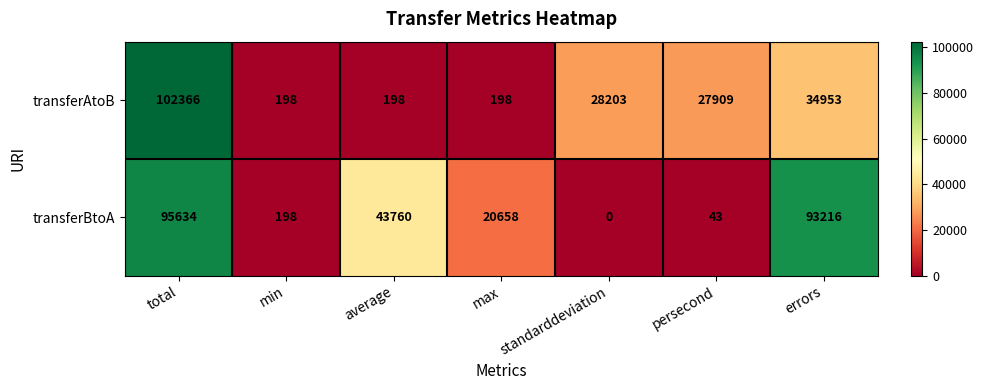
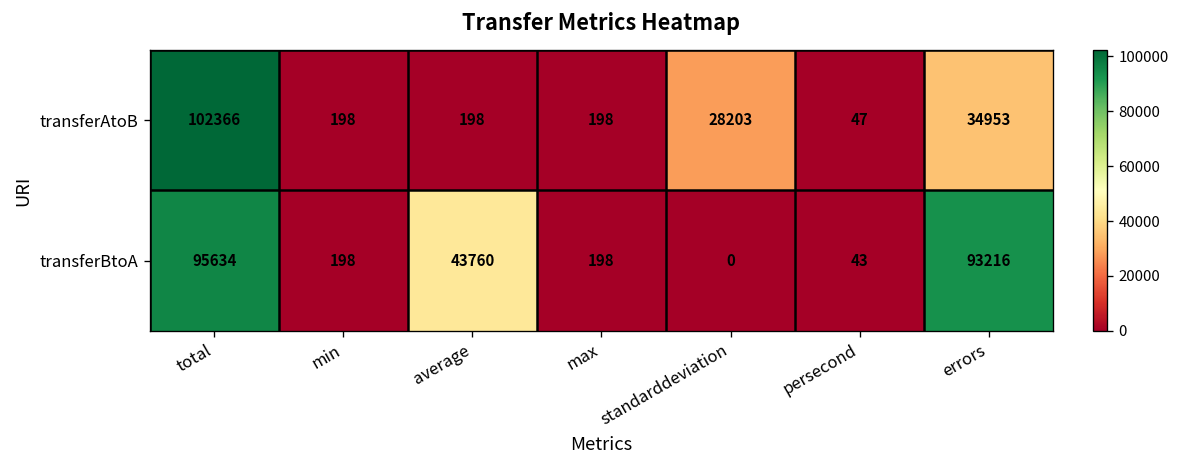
  {
    "transferAtoB": {
      "total": 102366,
      "min": 198,
      "average": 198,
      "max": 198,
      "standarddeviation": 28203,
-     "persecond": 27909,
+     "persecond": 47,
      "errors": 34953
    },
    "transferBtoA": {
      "total": 95634,
      "min": 198,
      "average": 43760,
-     "max": 20658,
+     "max": 198,
      "standarddeviation": 0,
      "persecond": 43,
      "errors": 93216
    }
  }
